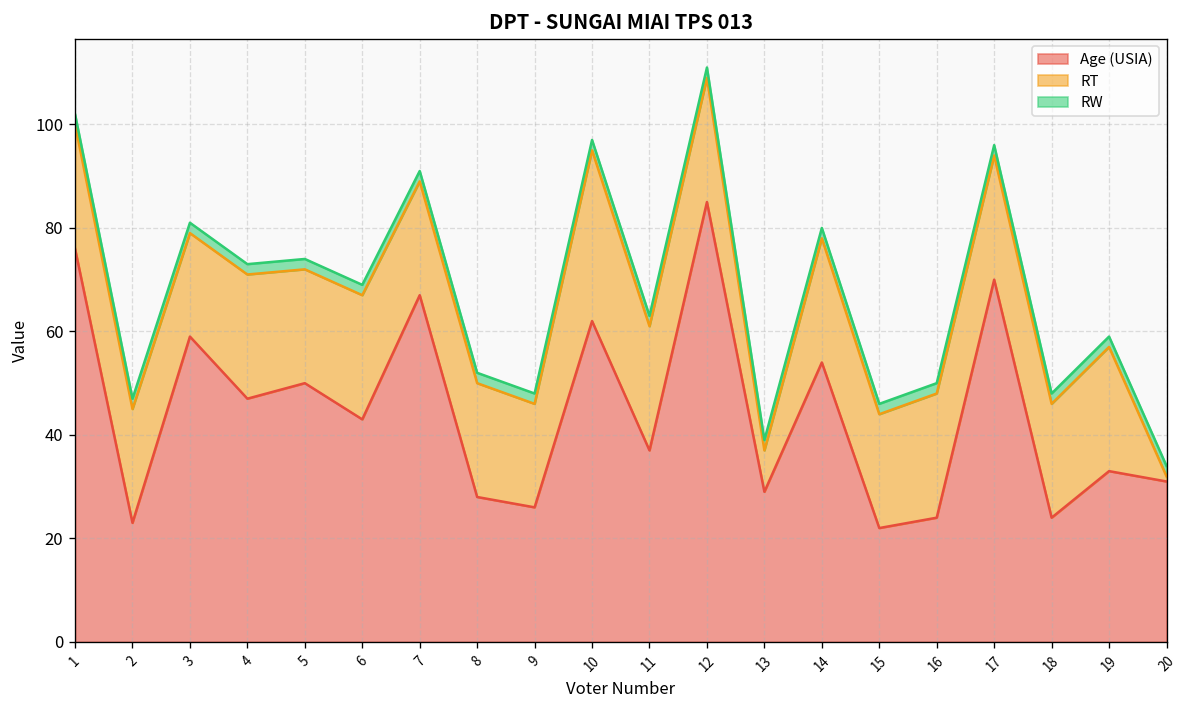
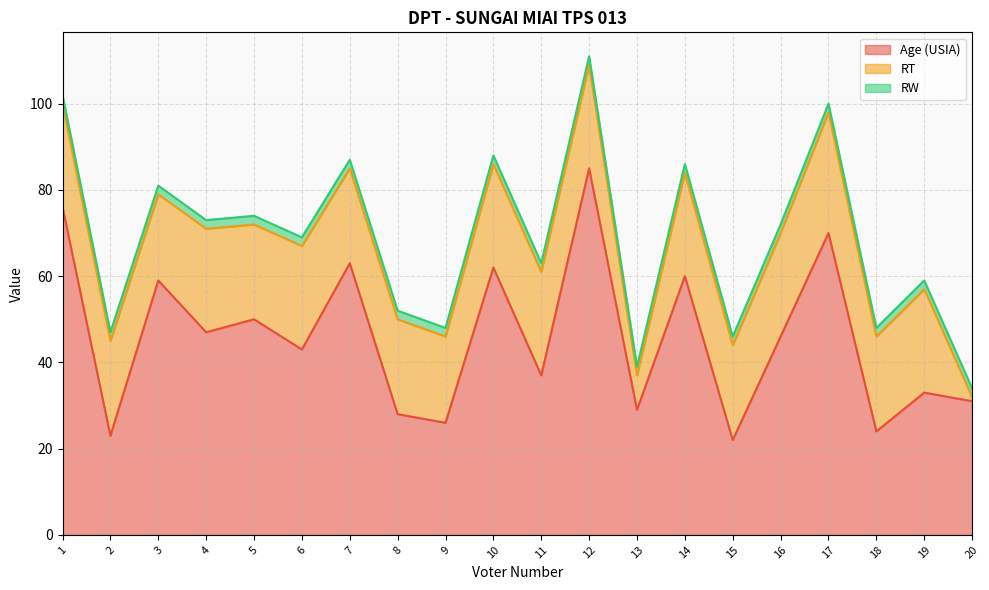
  {
    "Age (USIA)": {
      "1": 76,
      "2": 23,
      "3": 59,
      "4": 47,
      "5": 50,
      "6": 43,
-     "7": 67,
+     "7": 63,
      "8": 28,
      "9": 26,
      "10": 62,
      "11": 37,
      "12": 85,
      "13": 29,
-     "14": 54,
+     "14": 60,
      "15": 22,
-     "16": 24,
+     "16": 46,
      "17": 70,
      "18": 24,
      "19": 33,
      "20": 31
    },
    "RT": {
      "1": 24,
      "2": 22,
      "3": 20,
      "4": 24,
      "5": 22,
      "6": 24,
      "7": 22,
      "8": 22,
      "9": 20,
-     "10": 33,
+     "10": 24,
      "11": 24,
      "12": 24,
      "13": 8,
      "14": 24,
      "15": 22,
      "16": 24,
-     "17": 24,
+     "17": 28,
      "18": 22,
      "19": 24,
      "20": 1
    },
    "RW": {
      "1": 2,
      "2": 2,
      "3": 2,
      "4": 2,
      "5": 2,
      "6": 2,
      "7": 2,
      "8": 2,
      "9": 2,
      "10": 2,
      "11": 2,
      "12": 2,
      "13": 2,
      "14": 2,
      "15": 2,
      "16": 2,
      "17": 2,
      "18": 2,
      "19": 2,
      "20": 2
    }
  }
